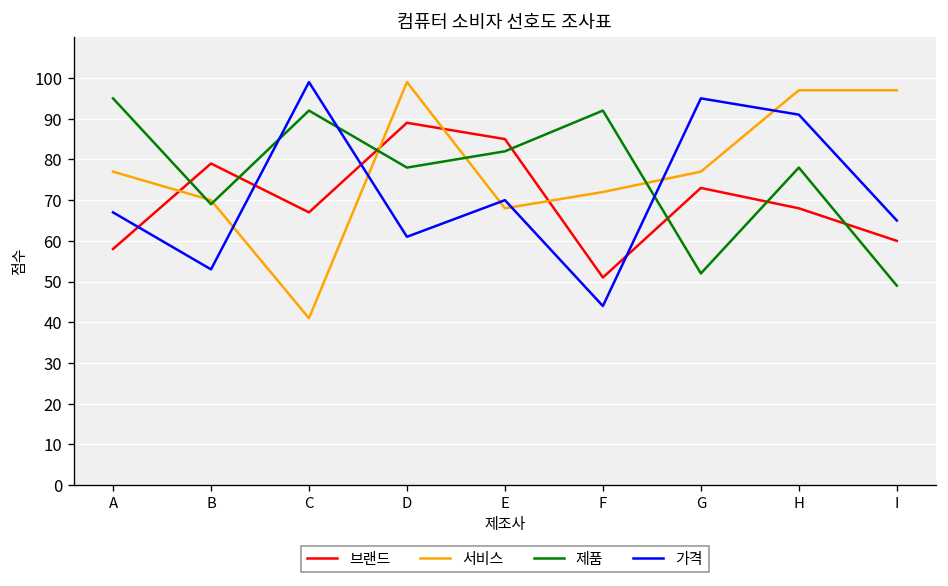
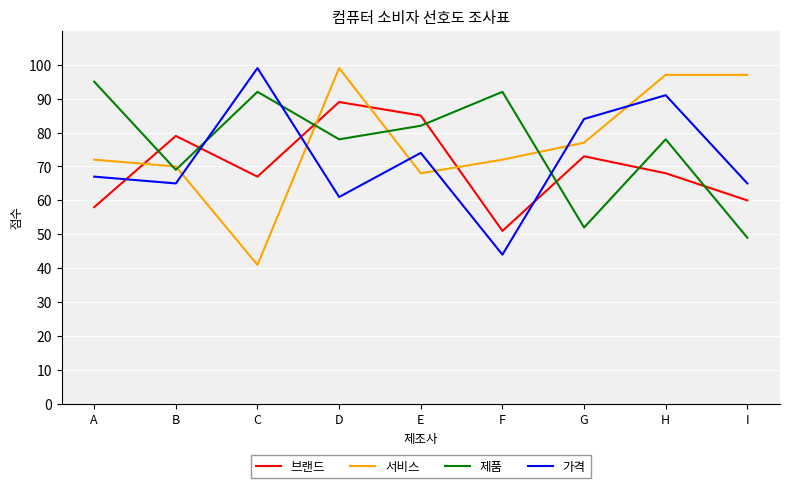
  {
    "브랜드": {
      "A": 58,
      "B": 79,
      "C": 67,
      "D": 89,
      "E": 85,
      "F": 51,
      "G": 73,
      "H": 68,
      "I": 60
    },
    "서비스": {
-     "A": 77,
+     "A": 72,
      "B": 70,
      "C": 41,
      "D": 99,
      "E": 68,
      "F": 72,
      "G": 77,
      "H": 97,
      "I": 97
    },
    "제품": {
      "A": 95,
      "B": 69,
      "C": 92,
      "D": 78,
      "E": 82,
      "F": 92,
      "G": 52,
      "H": 78,
      "I": 49
    },
    "가격": {
      "A": 67,
-     "B": 53,
+     "B": 65,
      "C": 99,
      "D": 61,
-     "E": 70,
+     "E": 74,
      "F": 44,
-     "G": 95,
+     "G": 84,
      "H": 91,
      "I": 65
    }
  }
